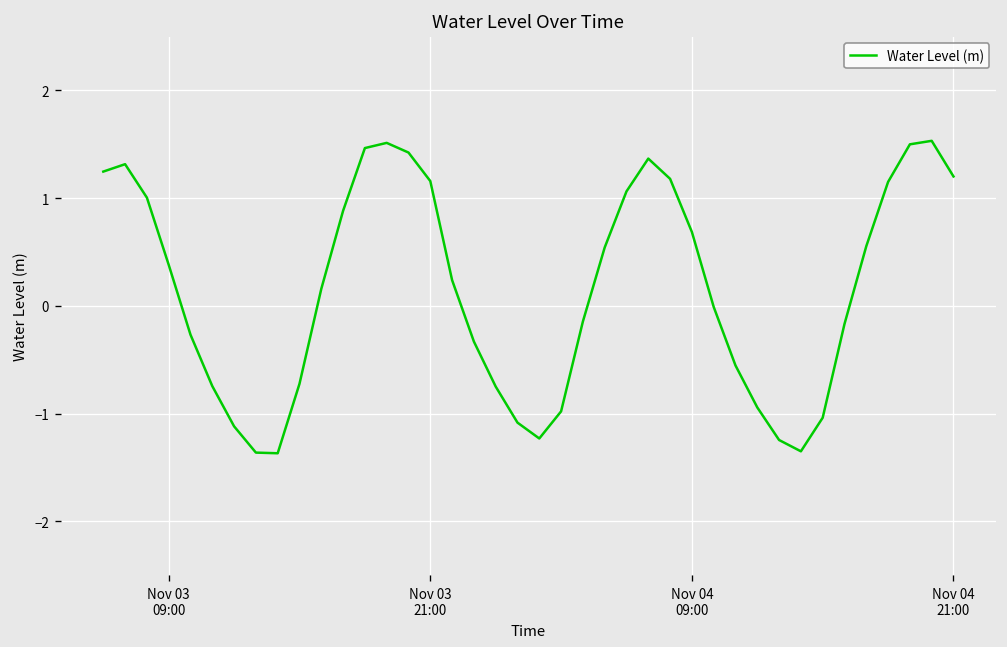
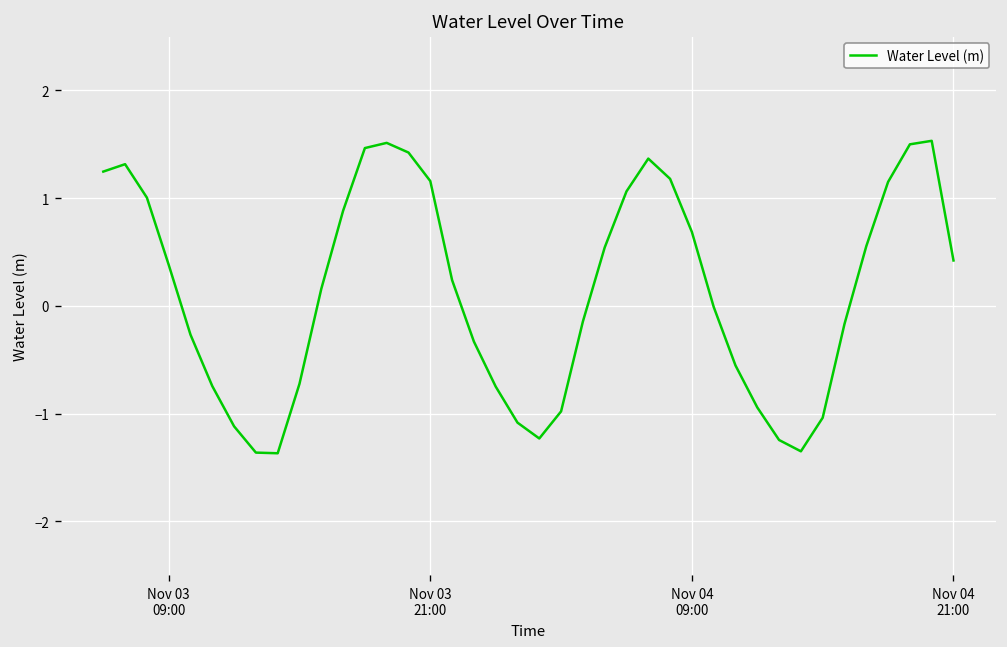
  {
    "Nov 03 09:00": 0.4,
    "Nov 03 21:00": 1.2,
    "Nov 04 09:00": 0.7,
-   "Nov 04 21:00": 1.2
+   "Nov 04 21:00": 0.4
  }
